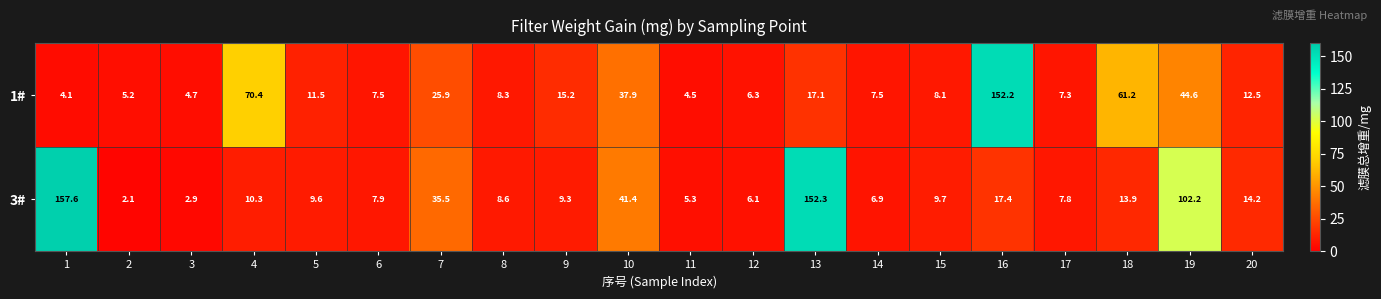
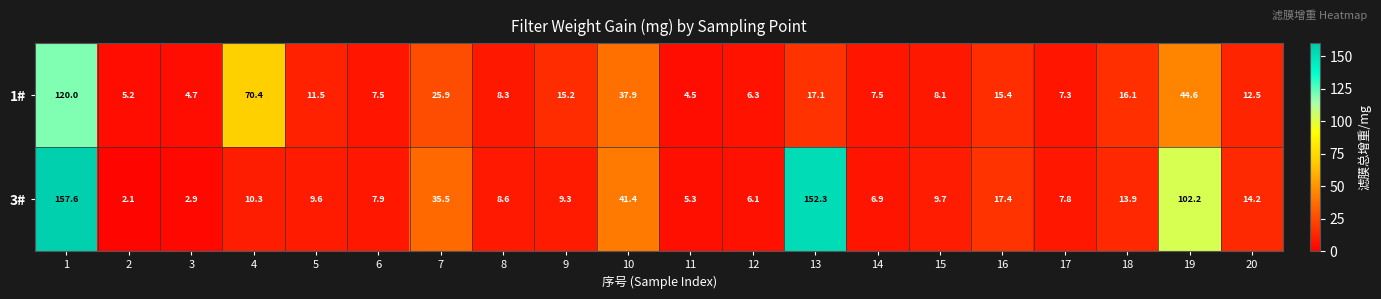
  {
    "1#": {
-     "1": 4.1,
+     "1": 120.0,
      "2": 5.2,
      "3": 4.7,
      "4": 70.4,
      "5": 11.5,
      "6": 7.5,
      "7": 25.9,
      "8": 8.3,
      "9": 15.2,
      "10": 37.9,
      "11": 4.5,
      "12": 6.3,
      "13": 17.1,
      "14": 7.5,
      "15": 8.1,
-     "16": 152.2,
+     "16": 15.4,
      "17": 7.3,
-     "18": 61.2,
+     "18": 16.1,
      "19": 44.6,
      "20": 12.5
    },
    "3#": {
      "1": 157.6,
      "2": 2.1,
      "3": 2.9,
      "4": 10.3,
      "5": 9.6,
      "6": 7.9,
      "7": 35.5,
      "8": 8.6,
      "9": 9.3,
      "10": 41.4,
      "11": 5.3,
      "12": 6.1,
      "13": 152.3,
      "14": 6.9,
      "15": 9.7,
      "16": 17.4,
      "17": 7.8,
      "18": 13.9,
      "19": 102.2,
      "20": 14.2
    }
  }
